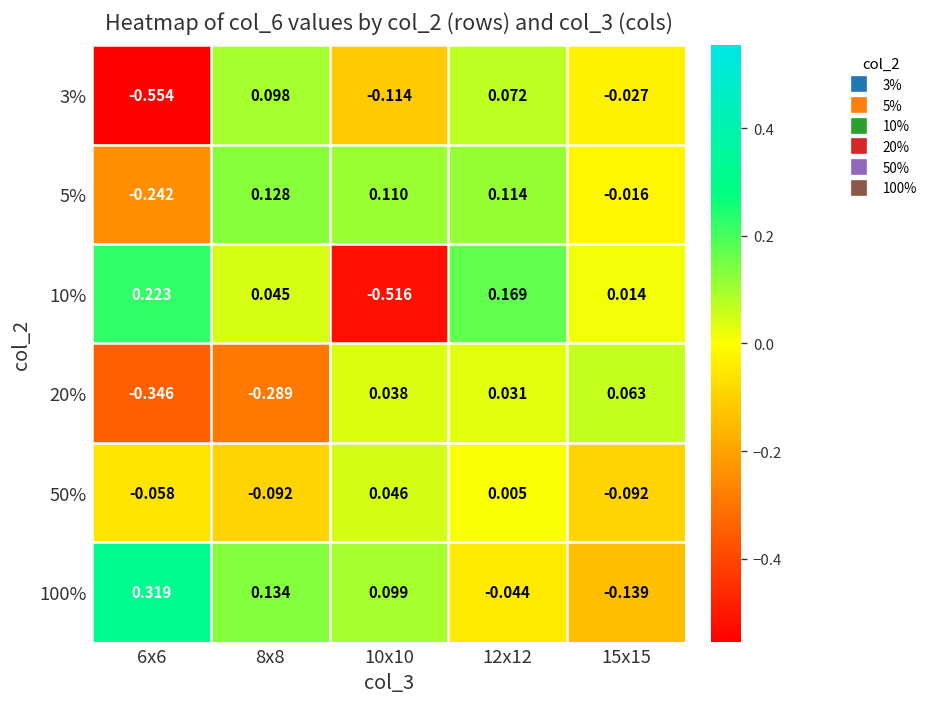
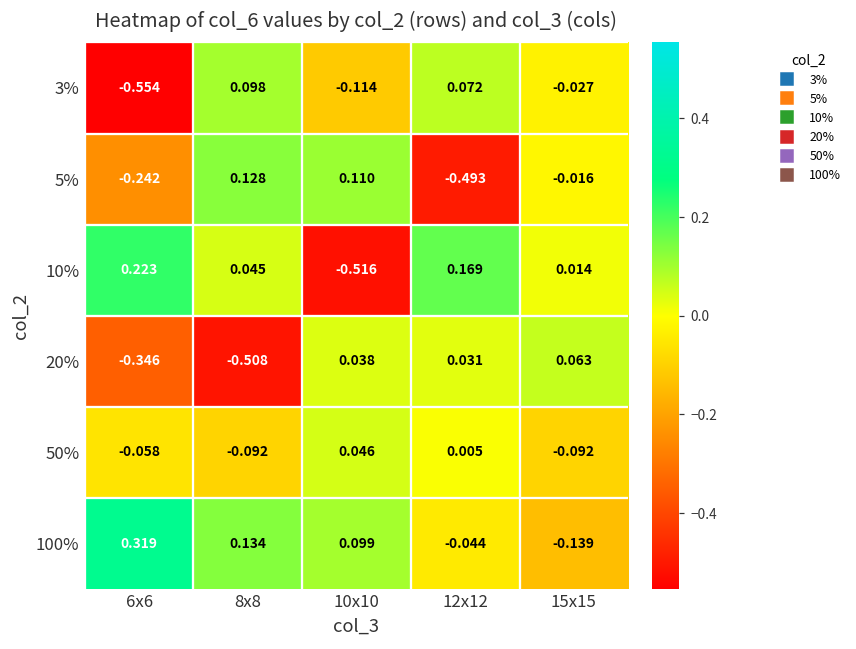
  {
    "3%": {
      "6x6": -0.554,
      "8x8": 0.098,
      "10x10": -0.114,
      "12x12": 0.072,
      "15x15": -0.027
    },
    "5%": {
      "6x6": -0.242,
      "8x8": 0.128,
      "10x10": 0.110,
-     "12x12": 0.114,
+     "12x12": -0.493,
      "15x15": -0.016
    },
    "10%": {
      "6x6": 0.223,
      "8x8": 0.045,
      "10x10": -0.516,
      "12x12": 0.169,
      "15x15": 0.014
    },
    "20%": {
      "6x6": -0.346,
-     "8x8": -0.289,
+     "8x8": -0.508,
      "10x10": 0.038,
      "12x12": 0.031,
      "15x15": 0.063
    },
    "50%": {
      "6x6": -0.058,
      "8x8": -0.092,
      "10x10": 0.046,
      "12x12": 0.005,
      "15x15": -0.092
    },
    "100%": {
      "6x6": 0.319,
      "8x8": 0.134,
      "10x10": 0.099,
      "12x12": -0.044,
      "15x15": -0.139
    }
  }
